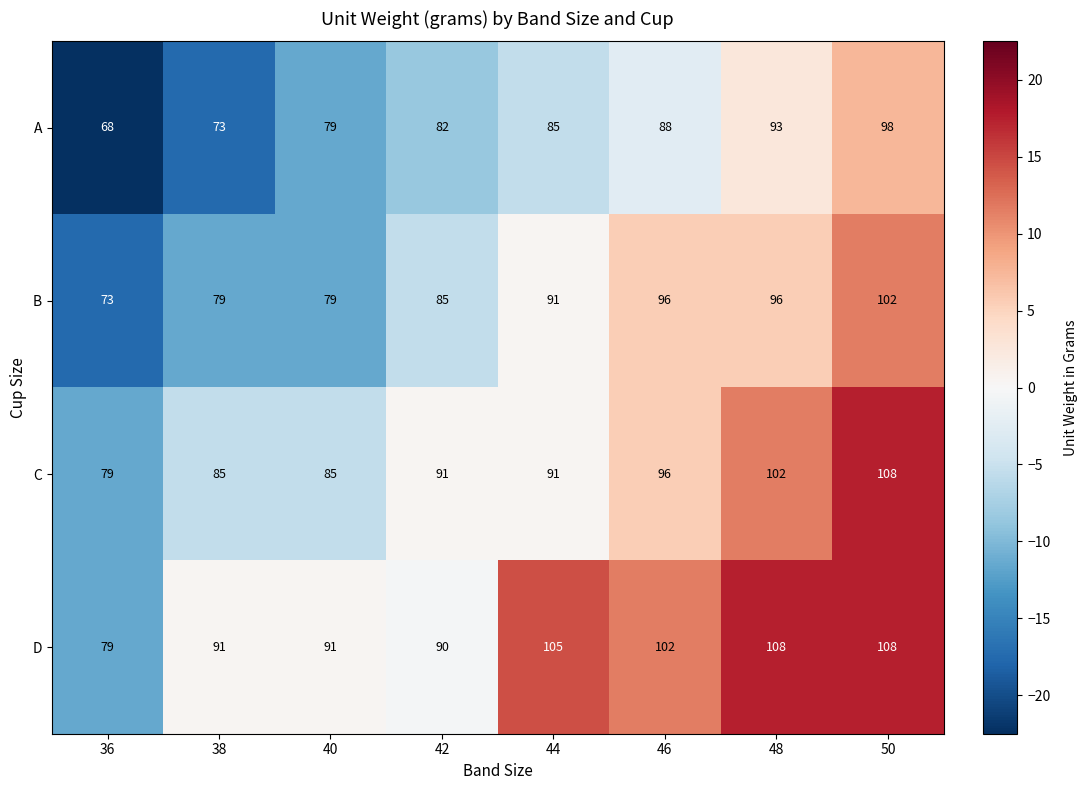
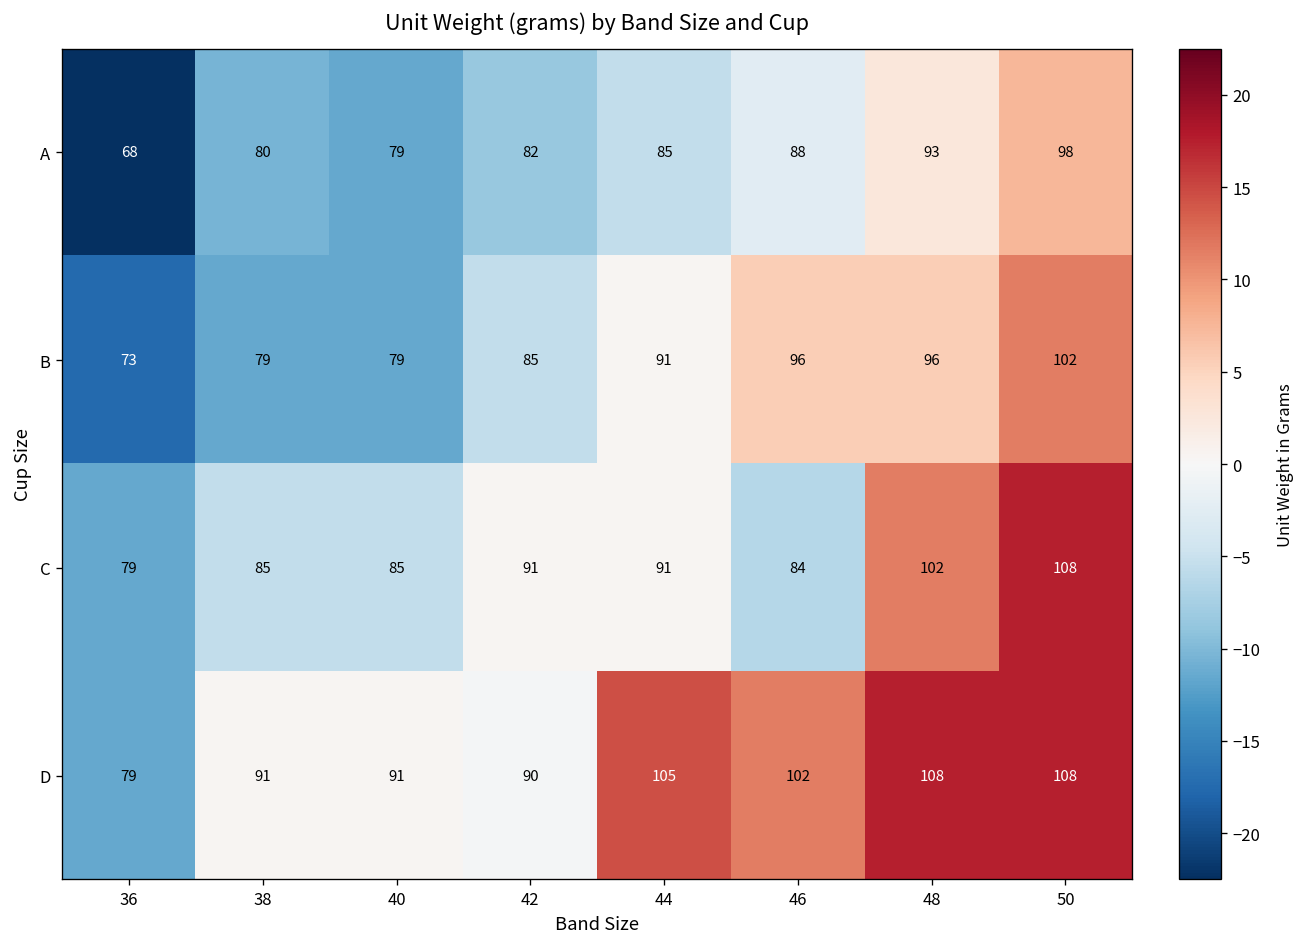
  {
    "A": {
      "36": 68,
-     "38": 73,
+     "38": 80,
      "40": 79,
      "42": 82,
      "44": 85,
      "46": 88,
      "48": 93,
      "50": 98
    },
    "B": {
      "36": 73,
      "38": 79,
      "40": 79,
      "42": 85,
      "44": 91,
      "46": 96,
      "48": 96,
      "50": 102
    },
    "C": {
      "36": 79,
      "38": 85,
      "40": 85,
      "42": 91,
      "44": 91,
-     "46": 96,
+     "46": 84,
      "48": 102,
      "50": 108
    },
    "D": {
      "36": 79,
      "38": 91,
      "40": 91,
      "42": 90,
      "44": 105,
      "46": 102,
      "48": 108,
      "50": 108
    }
  }
